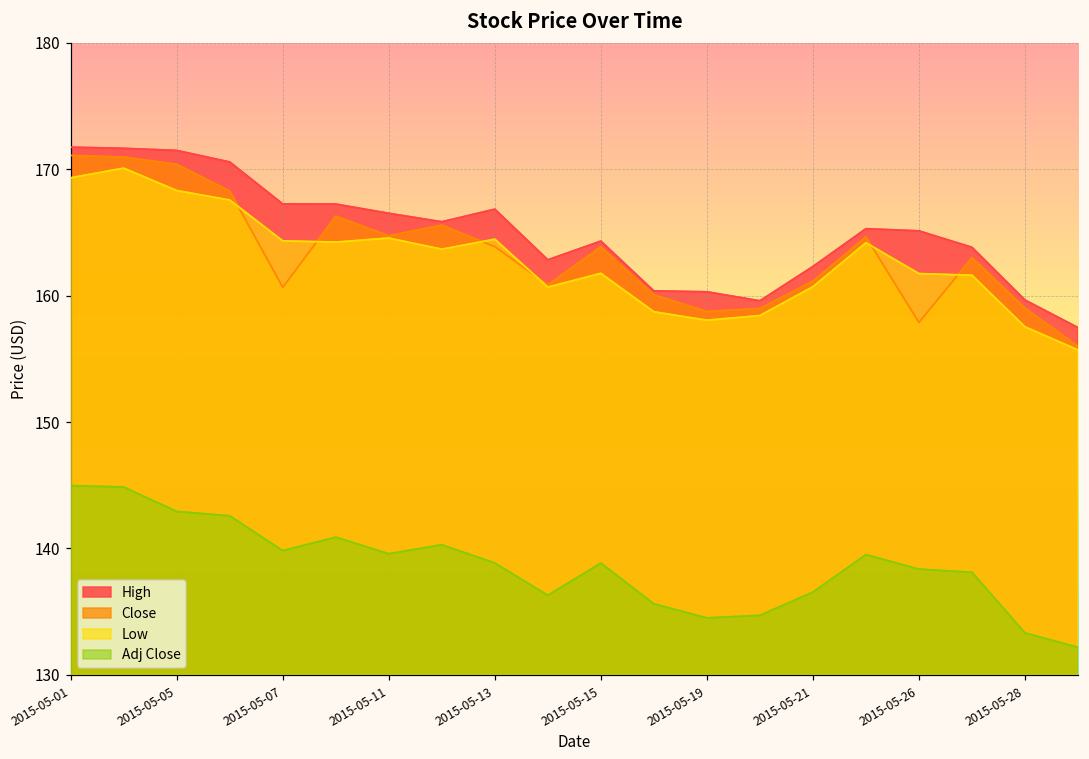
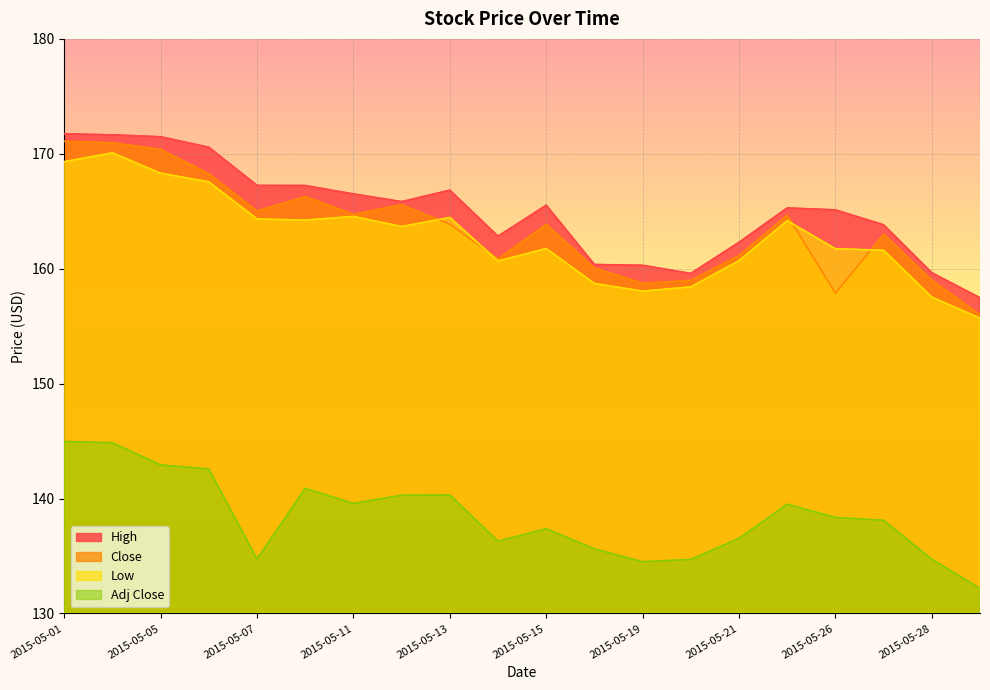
  {
    "High": {
      "2015-05-01": 171.7,
      "2015-05-05": 171.5,
      "2015-05-07": 167.3,
      "2015-05-11": 166.5,
      "2015-05-13": 166.8,
-     "2015-05-15": 164.3,
+     "2015-05-15": 165.5,
      "2015-05-19": 160.3,
      "2015-05-21": 162.3,
      "2015-05-26": 165.1,
      "2015-05-28": 159.6
    },
    "Close": {
      "2015-05-01": 171.1,
      "2015-05-05": 170.4,
-     "2015-05-07": 160.6,
+     "2015-05-07": 165.0,
      "2015-05-13": 163.9,
      "2015-05-15": 163.9,
      "2015-05-19": 158.7,
      "2015-05-21": 161.1,
      "2015-05-26": 157.9,
      "2015-05-28": 159.0
    },
    "Low": {
      "2015-05-01": 169.3,
      "2015-05-05": 168.3,
      "2015-05-07": 164.3,
      "2015-05-13": 164.5,
      "2015-05-15": 161.8,
      "2015-05-19": 158.1,
      "2015-05-21": 160.7,
      "2015-05-26": 161.7,
      "2015-05-28": 157.5
    },
    "Adj Close": {
      "2015-05-01": 145.0,
      "2015-05-05": 142.9,
-     "2015-05-07": 139.8,
+     "2015-05-07": 134.7,
      "2015-05-11": 139.6,
-     "2015-05-13": 138.8,
-     "2015-05-15": 138.8,
+     "2015-05-13": 140.3,
+     "2015-05-15": 137.4,
      "2015-05-19": 134.5,
      "2015-05-21": 136.5,
      "2015-05-26": 138.4,
-     "2015-05-28": 133.3
+     "2015-05-28": 134.7
    }
  }
